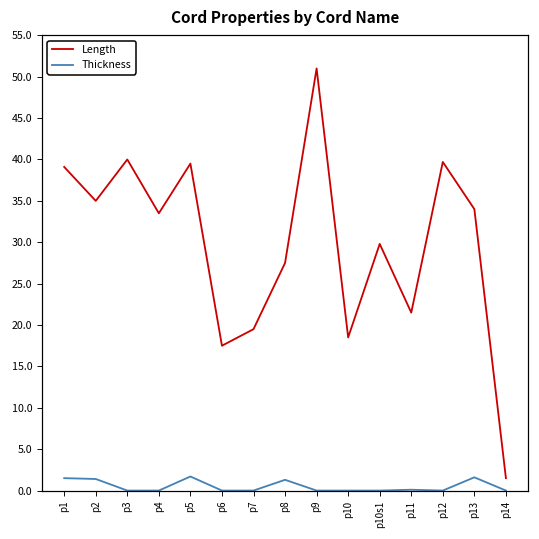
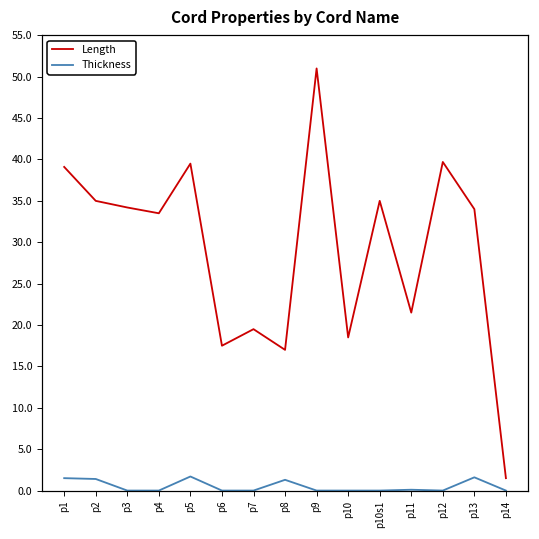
  {
    "Length": {
      "p1": 39,
      "p2": 35,
-     "p3": 40,
+     "p3": 34,
      "p4": 34,
      "p5": 40,
      "p6": 18,
      "p7": 20,
-     "p8": 28,
+     "p8": 17,
      "p9": 51,
      "p10": 19,
-     "p10s1": 30,
+     "p10s1": 35,
      "p11": 22,
      "p12": 40,
      "p13": 34,
      "p14": 2
    },
    "Thickness": {
      "p1": 2,
      "p2": 1,
      "p3": 0,
      "p4": 0,
      "p5": 2,
      "p6": 0,
      "p7": 0,
      "p8": 1,
      "p9": 0,
      "p10": 0,
      "p10s1": 0,
      "p11": 0,
      "p12": 0,
      "p13": 2,
      "p14": 0
    }
  }
